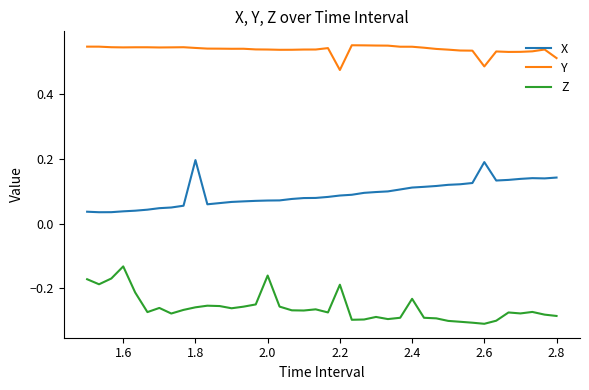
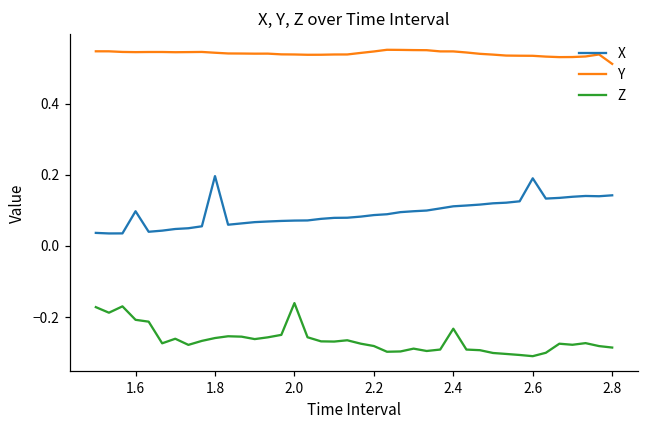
  {
    "X": {
-     "1.6": 0.04,
+     "1.6": 0.10,
      "1.8": 0.20,
      "2.0": 0.07,
      "2.2": 0.09,
      "2.4": 0.11,
      "2.6": 0.19,
      "2.8": 0.14
    },
    "Y": {
      "1.6": 0.54,
      "1.8": 0.54,
      "2.0": 0.54,
-     "2.2": 0.47,
+     "2.2": 0.55,
      "2.4": 0.55,
-     "2.6": 0.49,
+     "2.6": 0.53,
      "2.8": 0.51
    },
    "Z": {
-     "1.6": -0.13,
+     "1.6": -0.21,
      "1.8": -0.26,
      "2.0": -0.16,
-     "2.2": -0.19,
+     "2.2": -0.28,
      "2.4": -0.23,
      "2.6": -0.31,
      "2.8": -0.29
    }
  }
